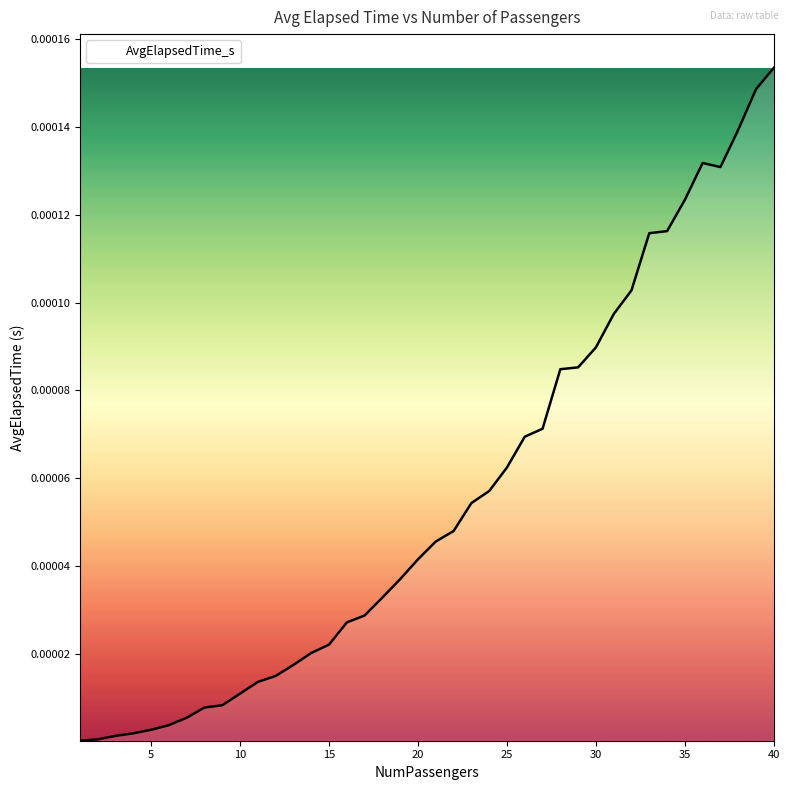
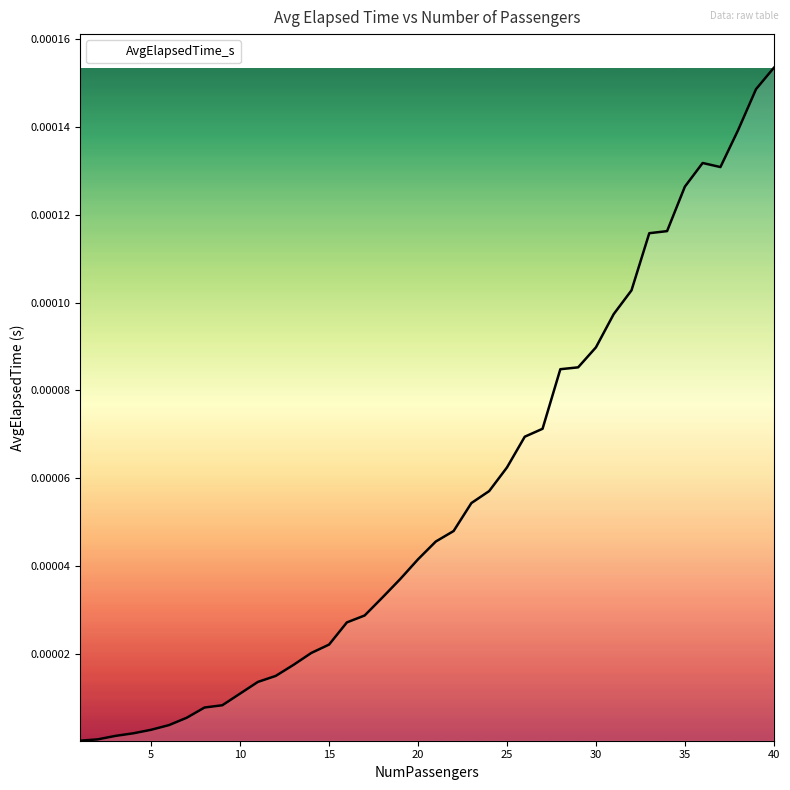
  {
    "5": 0.000003,
    "10": 0.000011,
    "15": 0.000022,
    "20": 0.000042,
    "25": 0.000062,
    "30": 0.000090,
-   "35": 0.000123,
+   "35": 0.000126,
    "40": 0.000153
  }
